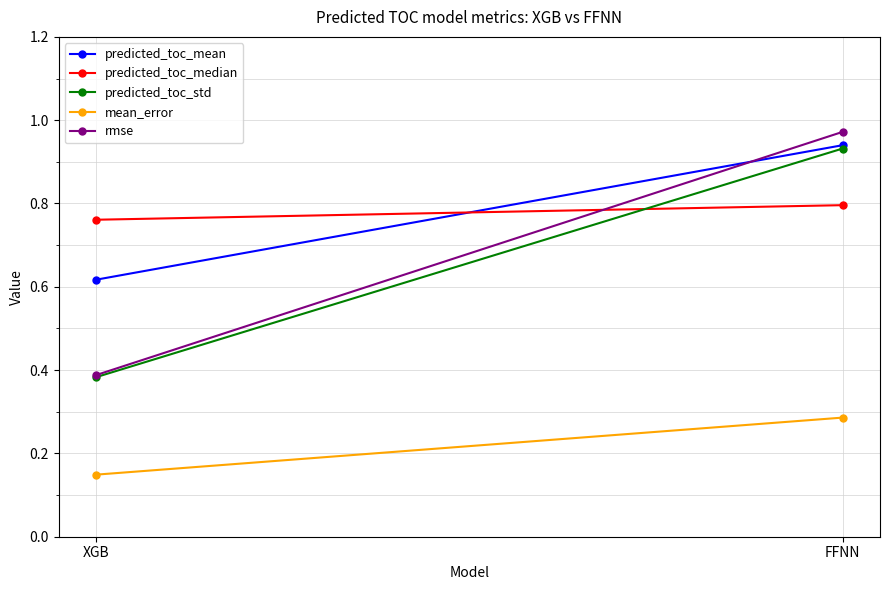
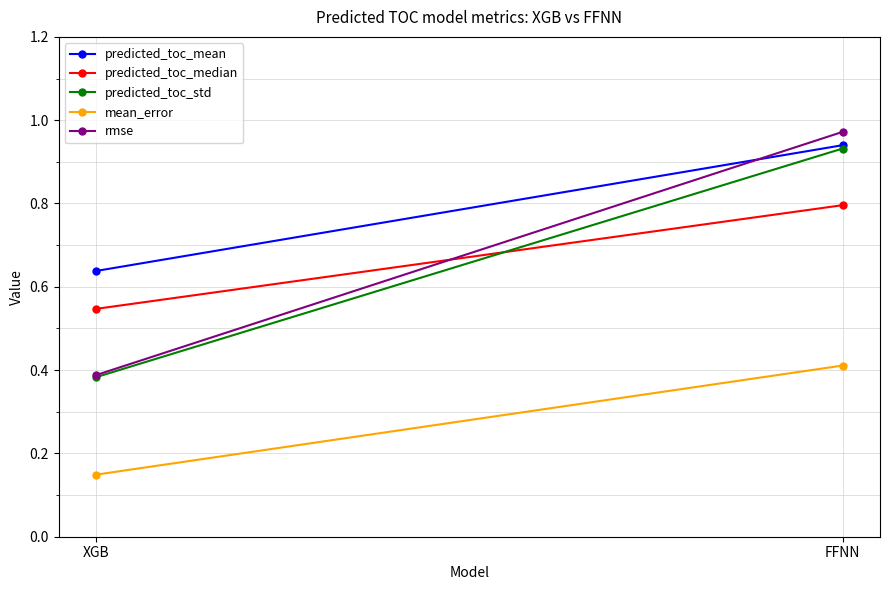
  {
    "predicted_toc_mean": {
-     "XGB": 0.62,
+     "XGB": 0.64,
      "FFNN": 0.94
    },
    "predicted_toc_median": {
-     "XGB": 0.76,
+     "XGB": 0.55,
      "FFNN": 0.80
    },
    "predicted_toc_std": {
      "FFNN": 0.93
    },
    "mean_error": {
      "XGB": 0.15,
-     "FFNN": 0.29
+     "FFNN": 0.41
    },
    "rmse": {
      "FFNN": 0.97
    }
  }
